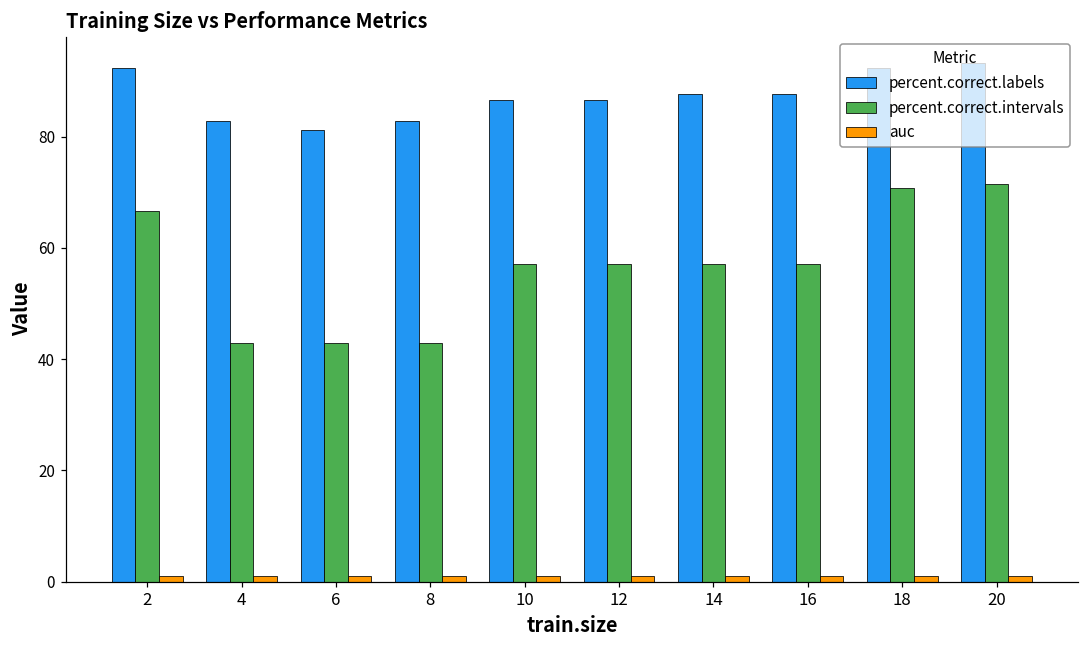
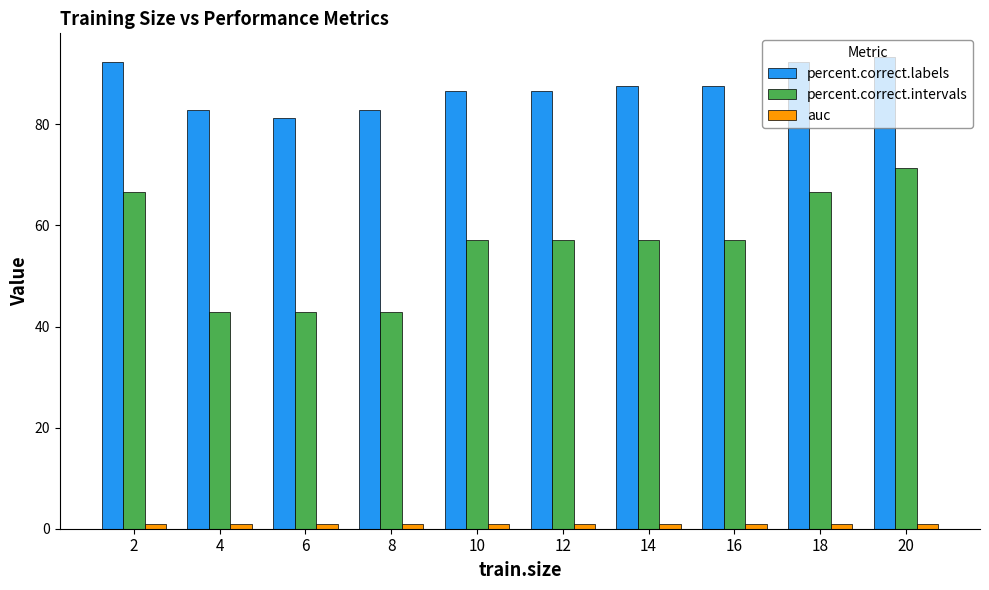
  {
    "percent.correct.labels": {
      "2": 92,
      "4": 83,
      "6": 81,
      "8": 83,
      "10": 87,
      "12": 87,
      "14": 88,
      "16": 88
    },
    "percent.correct.intervals": {
      "2": 67,
      "4": 43,
      "6": 43,
      "8": 43,
      "10": 57,
      "12": 57,
      "14": 57,
      "16": 57,
-     "18": 71,
+     "18": 67,
      "20": 71
    },
    "auc": {
      "2": 1,
      "4": 1,
      "6": 1,
      "8": 1,
      "10": 1,
      "12": 1,
      "14": 1,
      "16": 1,
      "18": 1,
      "20": 1
    }
  }
